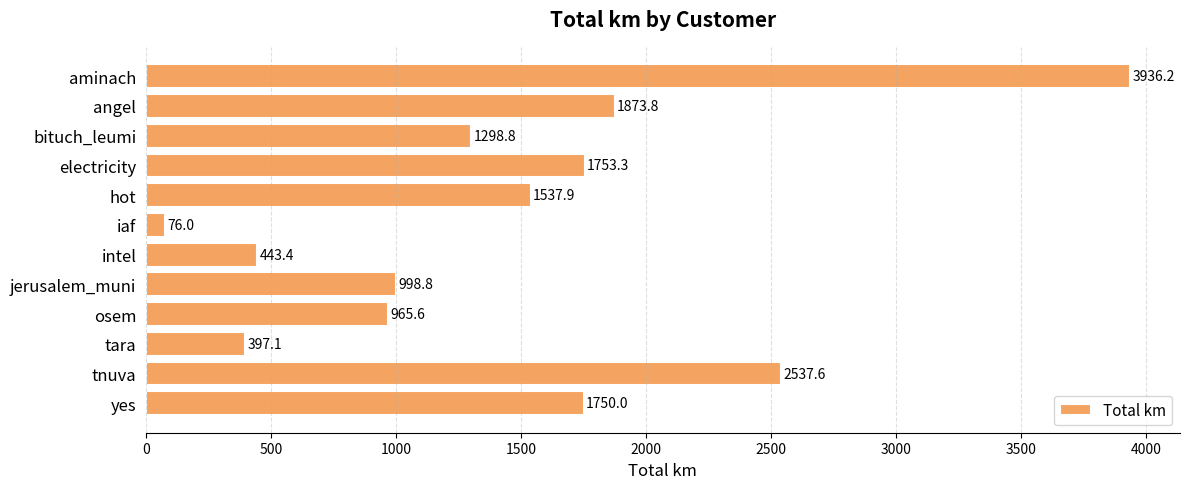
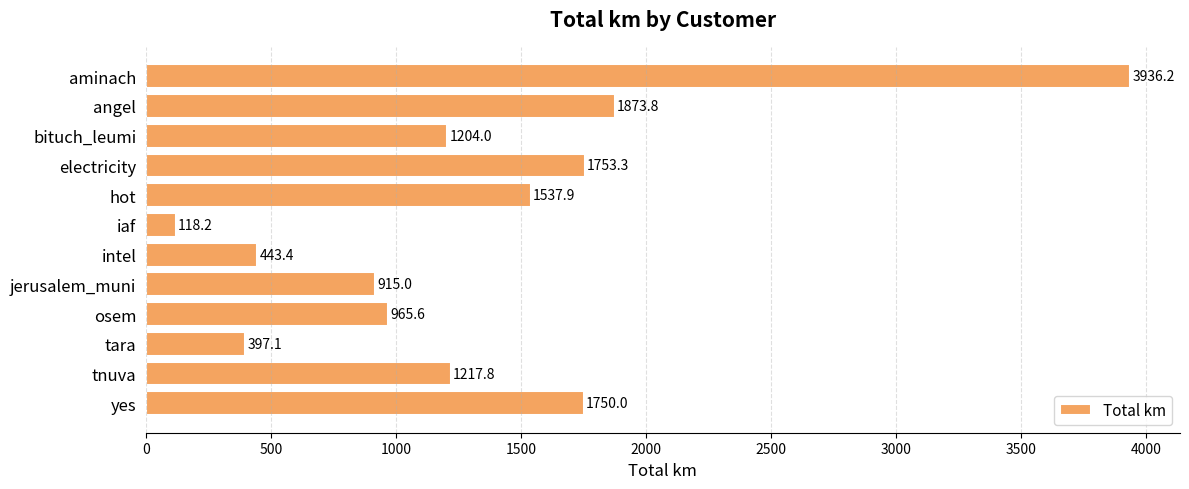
  {
    "aminach": 3936.2,
    "angel": 1873.8,
-   "bituch_leumi": 1298.8,
+   "bituch_leumi": 1204.0,
    "electricity": 1753.3,
    "hot": 1537.9,
-   "iaf": 76.0,
+   "iaf": 118.2,
    "intel": 443.4,
-   "jerusalem_muni": 998.8,
+   "jerusalem_muni": 915.0,
    "osem": 965.6,
    "tara": 397.1,
-   "tnuva": 2537.6,
+   "tnuva": 1217.8,
    "yes": 1750.0
  }
